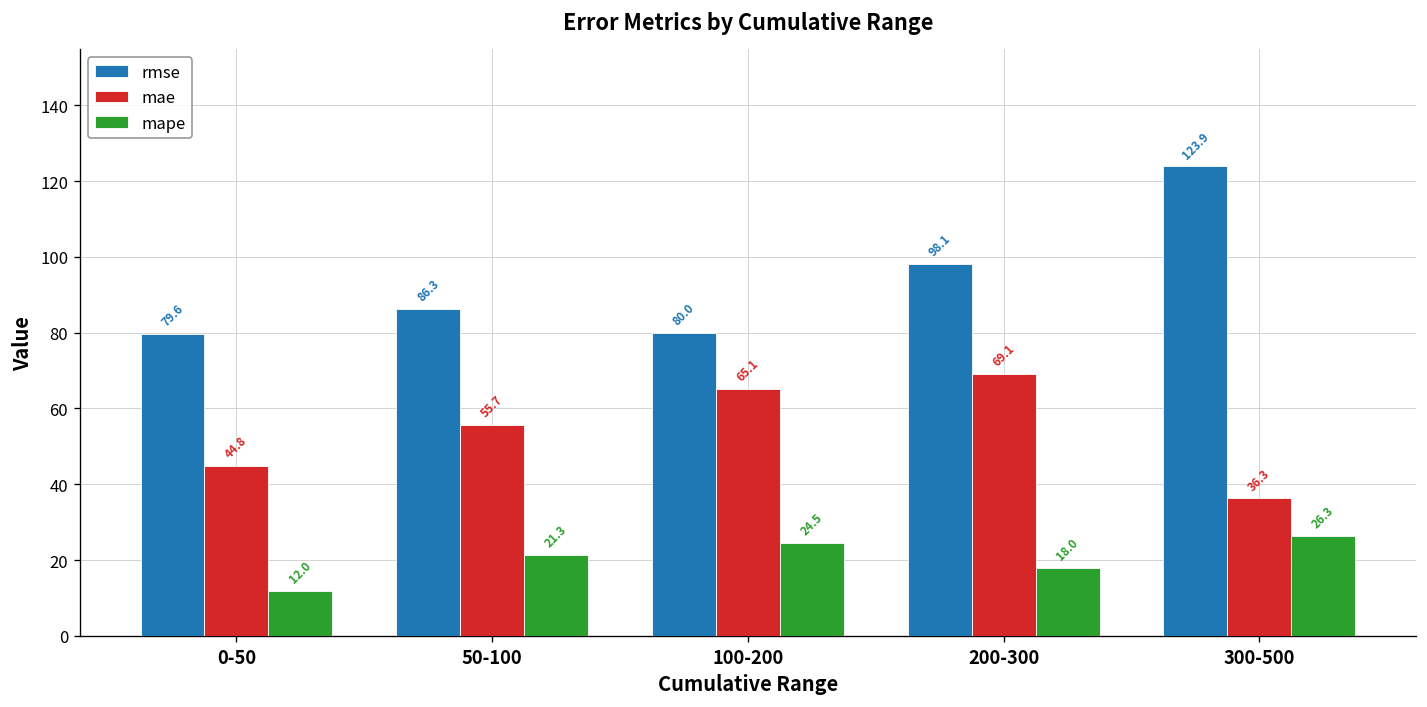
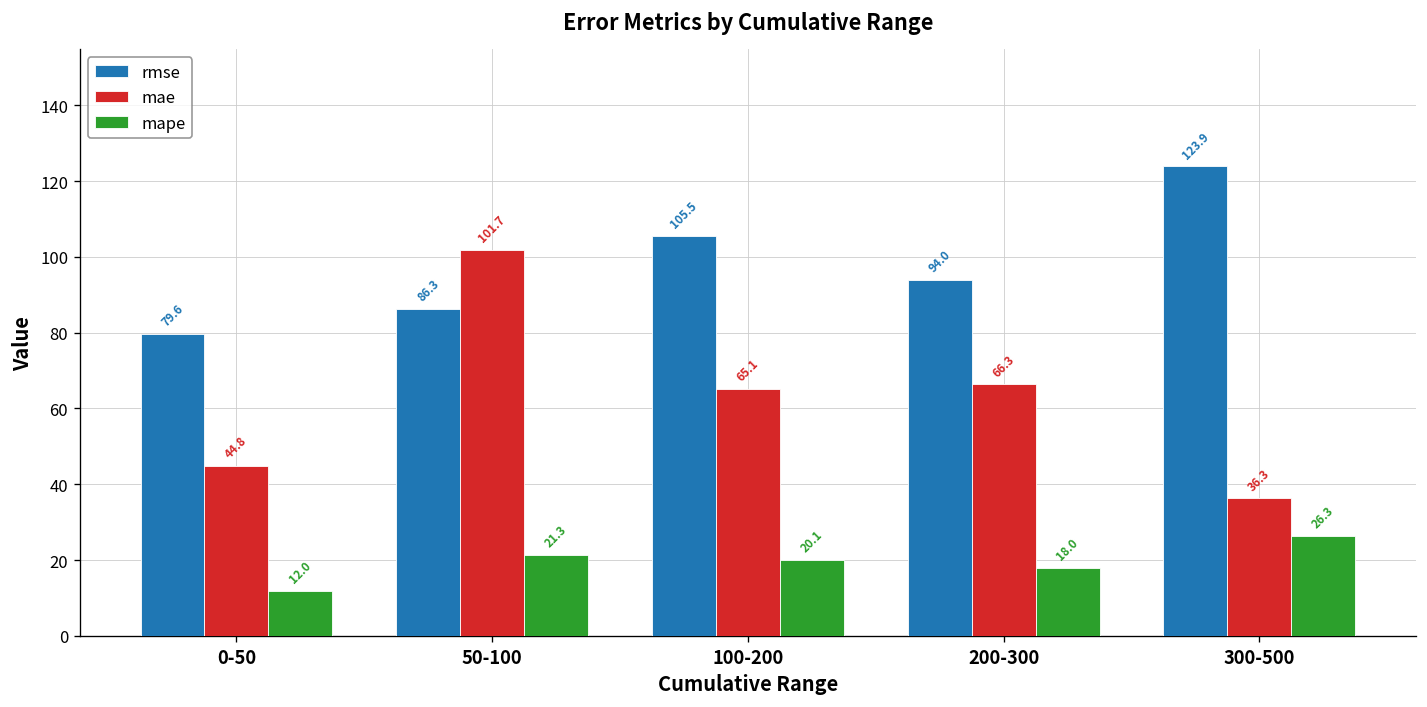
  {
    "rmse": {
      "0-50": 79.6,
      "50-100": 86.3,
-     "100-200": 80.0,
-     "200-300": 98.1,
+     "100-200": 105.5,
+     "200-300": 94.0,
      "300-500": 123.9
    },
    "mae": {
      "0-50": 44.8,
-     "50-100": 55.7,
+     "50-100": 101.7,
      "100-200": 65.1,
-     "200-300": 69.1,
+     "200-300": 66.3,
      "300-500": 36.3
    },
    "mape": {
      "0-50": 12.0,
      "50-100": 21.3,
-     "100-200": 24.5,
+     "100-200": 20.1,
      "200-300": 18.0,
      "300-500": 26.3
    }
  }
